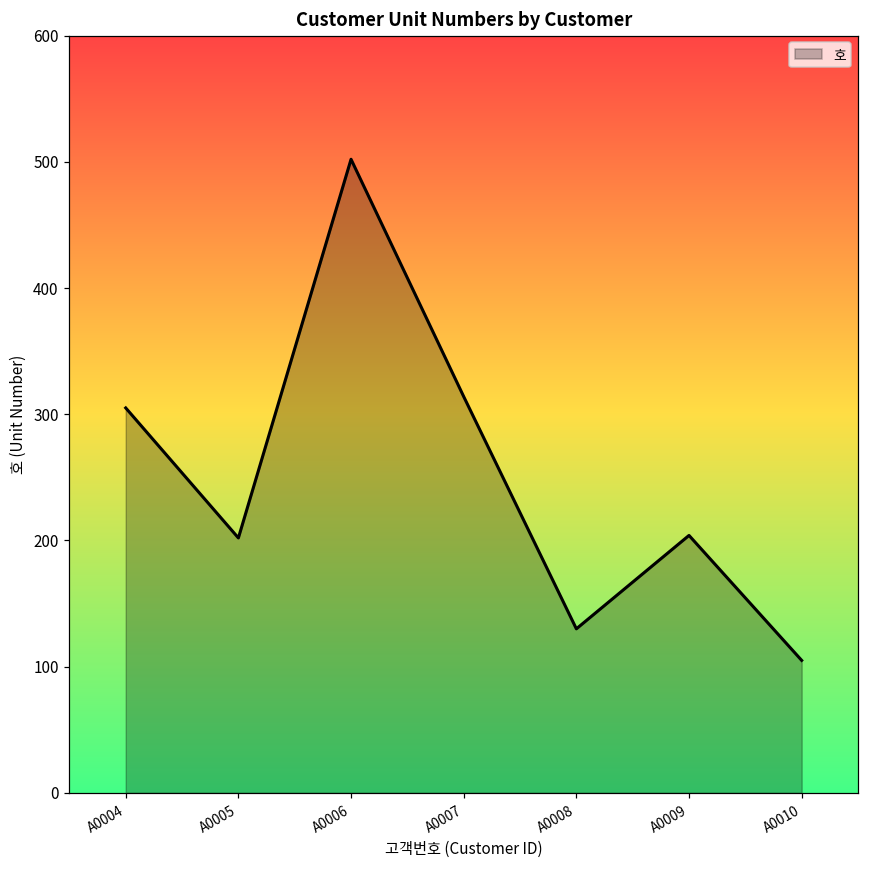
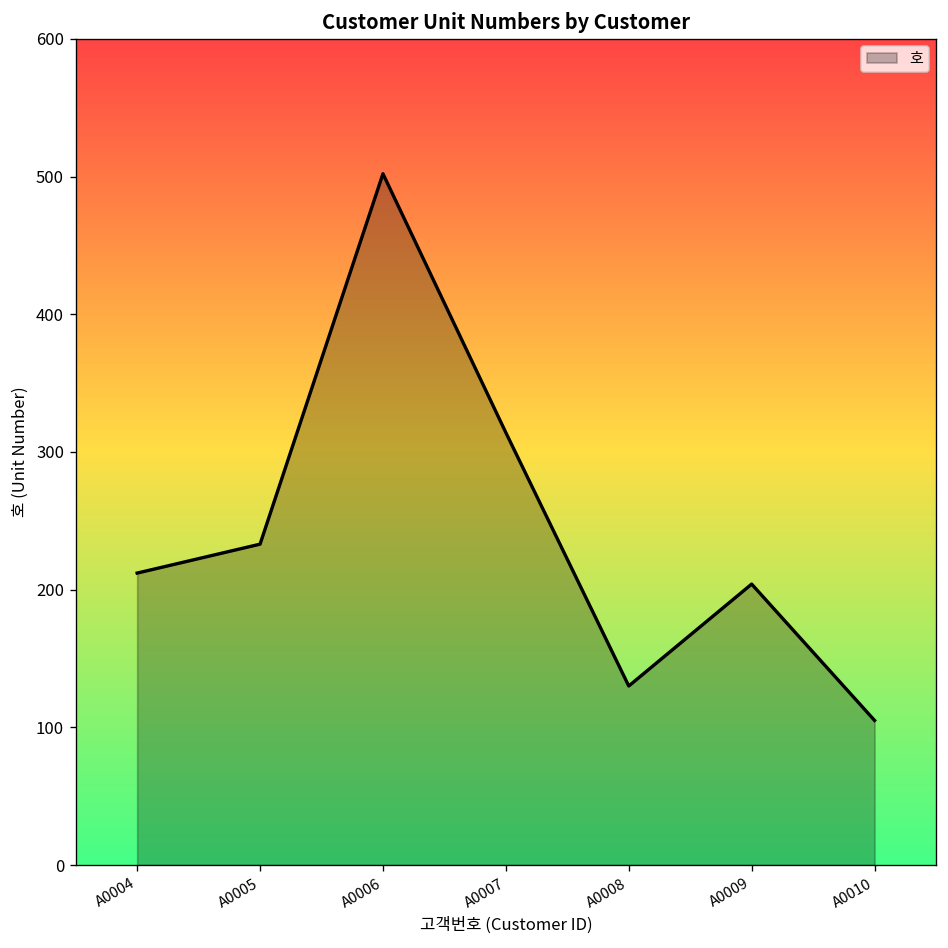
  {
-   "A0004": 305,
-   "A0005": 202,
+   "A0004": 212,
+   "A0005": 233,
    "A0006": 502,
    "A0007": 314,
    "A0008": 130,
    "A0009": 204,
    "A0010": 105
  }
